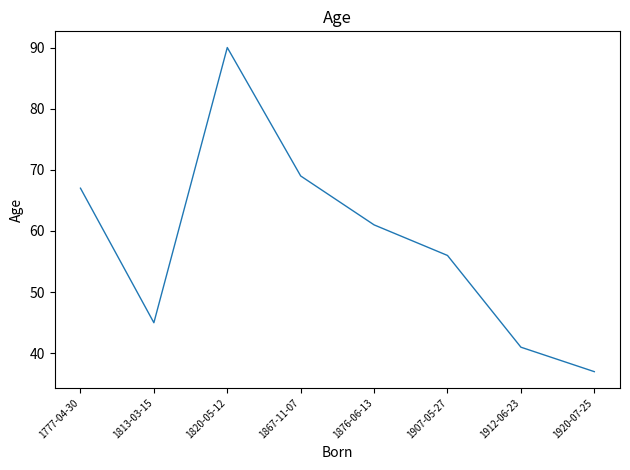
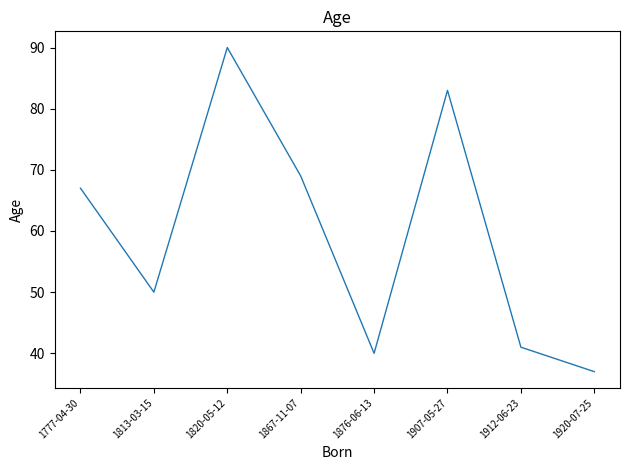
  {
    "1777-04-30": 67,
-   "1813-03-15": 45,
+   "1813-03-15": 50,
    "1820-05-12": 90,
    "1867-11-07": 69,
-   "1876-06-13": 61,
-   "1907-05-27": 56,
+   "1876-06-13": 40,
+   "1907-05-27": 83,
    "1912-06-23": 41,
    "1920-07-25": 37
  }
